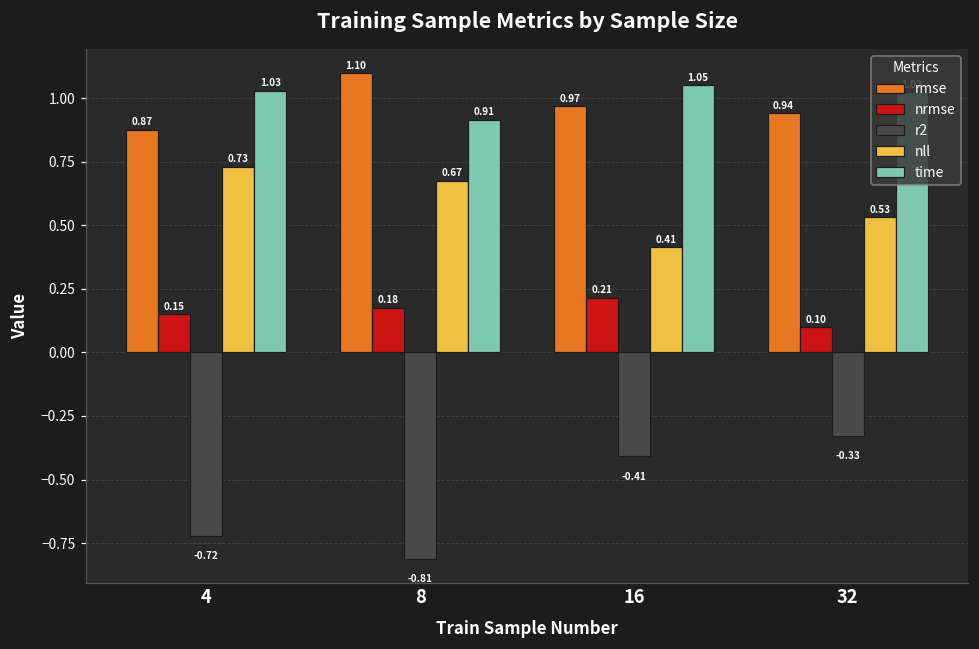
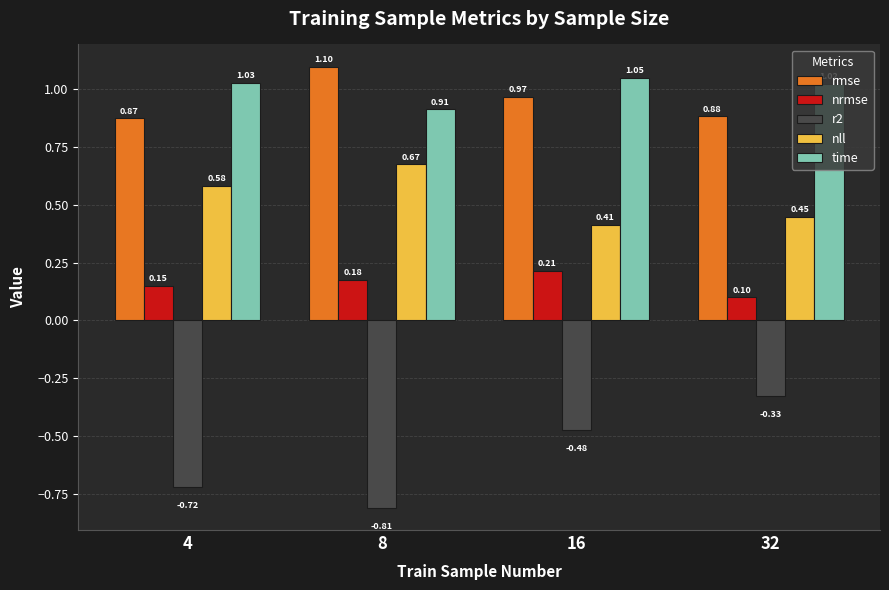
  {
    "rmse": {
      "4": 0.87,
      "8": 1.10,
      "16": 0.97,
-     "32": 0.94
+     "32": 0.88
    },
    "nrmse": {
      "4": 0.15,
      "8": 0.18,
      "16": 0.21,
      "32": 0.10
    },
    "r2": {
      "4": -0.72,
      "8": -0.81,
-     "16": -0.41,
+     "16": -0.48,
      "32": -0.33
    },
    "nll": {
-     "4": 0.73,
+     "4": 0.58,
      "8": 0.67,
      "16": 0.41,
-     "32": 0.53
+     "32": 0.45
    },
    "time": {
      "4": 1.03,
      "8": 0.91,
      "16": 1.05
    }
  }
